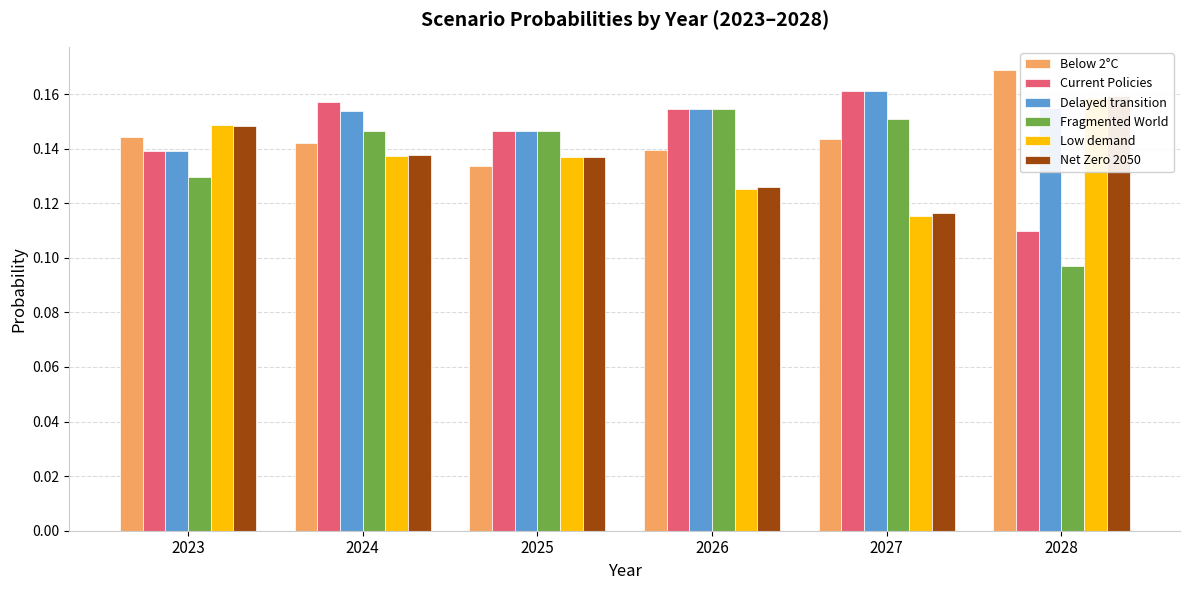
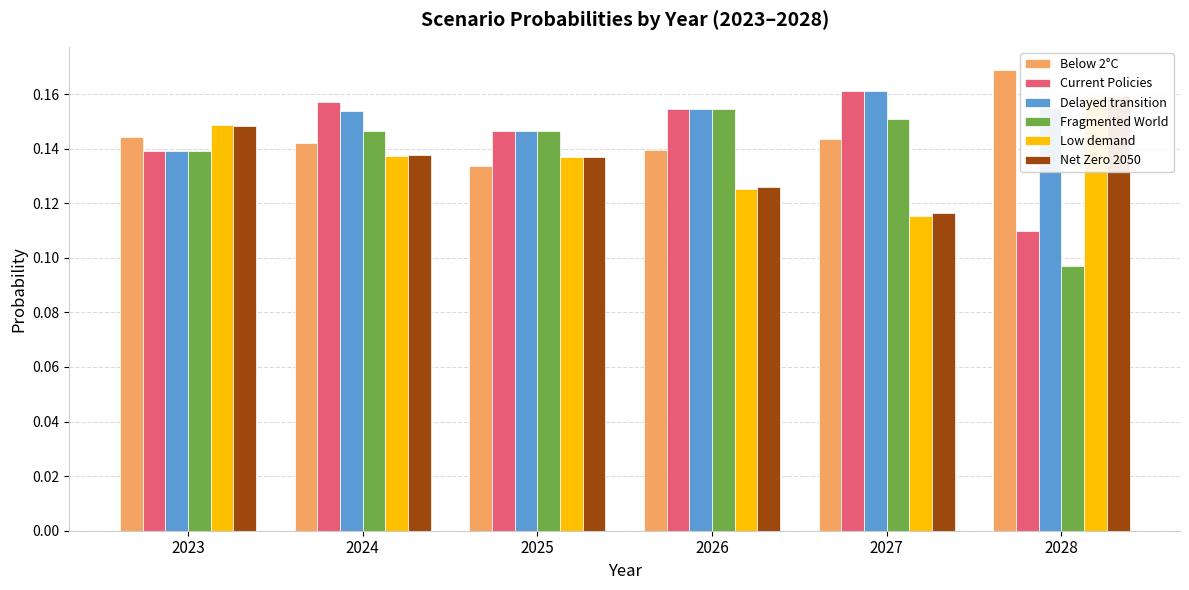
  {
    "Below 2°C": {
      "2023": 0.144,
      "2024": 0.142,
      "2025": 0.134,
      "2026": 0.139,
      "2027": 0.143,
      "2028": 0.169
    },
    "Current Policies": {
      "2023": 0.139,
      "2024": 0.157,
      "2025": 0.147,
      "2026": 0.154,
      "2027": 0.161,
      "2028": 0.110
    },
    "Delayed transition": {
      "2023": 0.139,
      "2024": 0.154,
      "2025": 0.147,
      "2026": 0.154,
      "2027": 0.161
    },
    "Fragmented World": {
-     "2023": 0.130,
+     "2023": 0.139,
      "2024": 0.146,
      "2025": 0.147,
      "2026": 0.154,
      "2027": 0.151,
      "2028": 0.097
    },
    "Low demand": {
      "2023": 0.149,
      "2024": 0.137,
      "2025": 0.137,
      "2026": 0.125,
      "2027": 0.115
    },
    "Net Zero 2050": {
      "2023": 0.148,
      "2024": 0.138,
      "2025": 0.137,
      "2026": 0.126,
      "2027": 0.116
    }
  }
